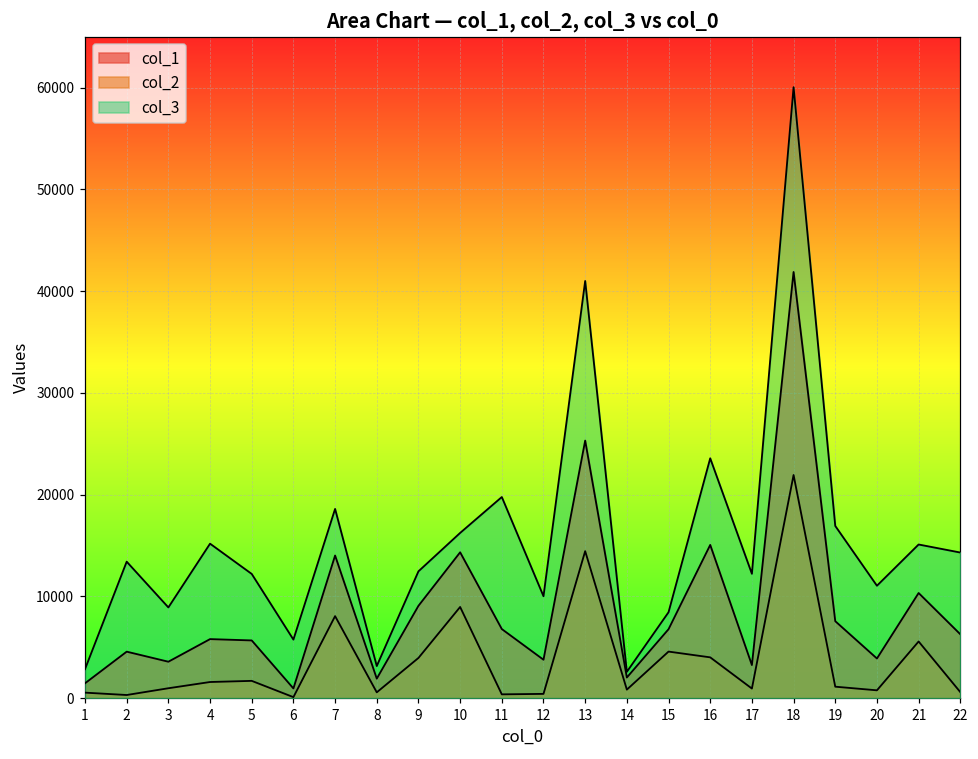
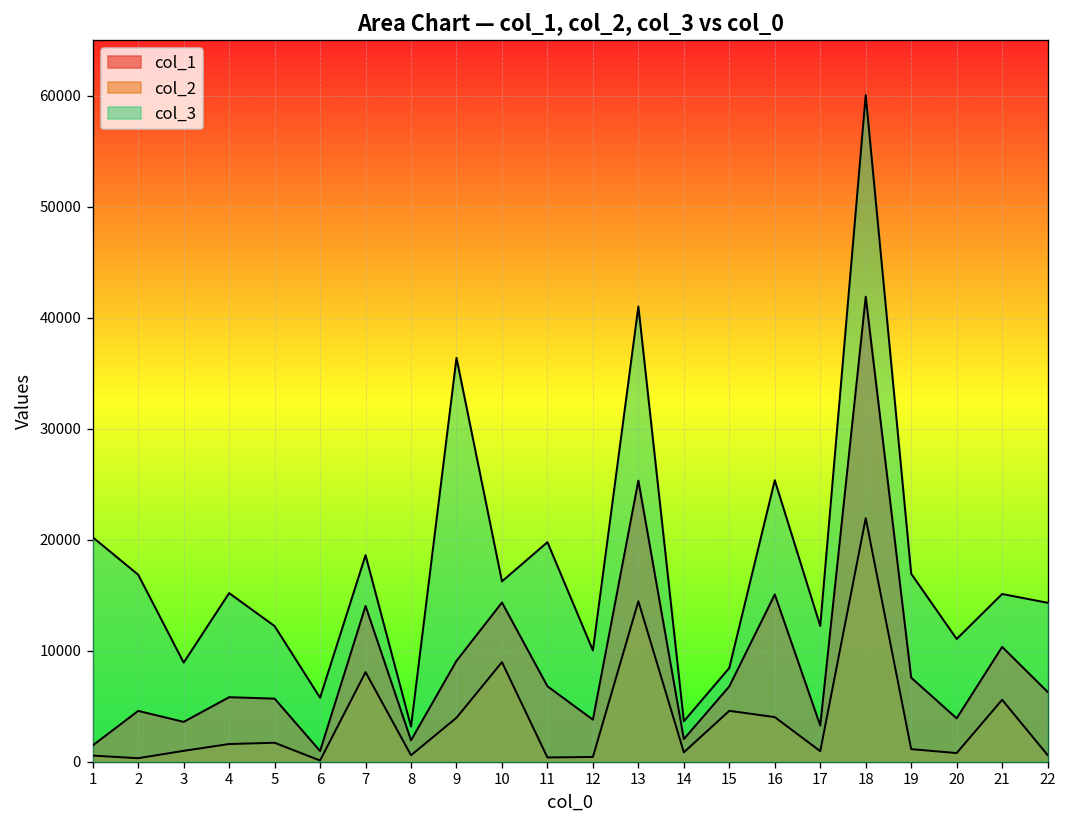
  {
    "col_3": {
-     "1": 3000,
-     "2": 13000,
+     "1": 20000,
+     "2": 17000,
      "3": 9000,
      "4": 15000,
      "5": 12000,
      "6": 6000,
      "7": 19000,
      "8": 3000,
-     "9": 12000,
+     "9": 36000,
      "10": 16000,
      "11": 20000,
      "12": 10000,
      "13": 41000,
-     "14": 3000,
+     "14": 4000,
      "15": 8000,
-     "16": 24000,
+     "16": 25000,
      "17": 12000,
      "18": 60000,
      "19": 17000,
      "20": 11000,
      "21": 15000,
      "22": 14000
    }
  }
